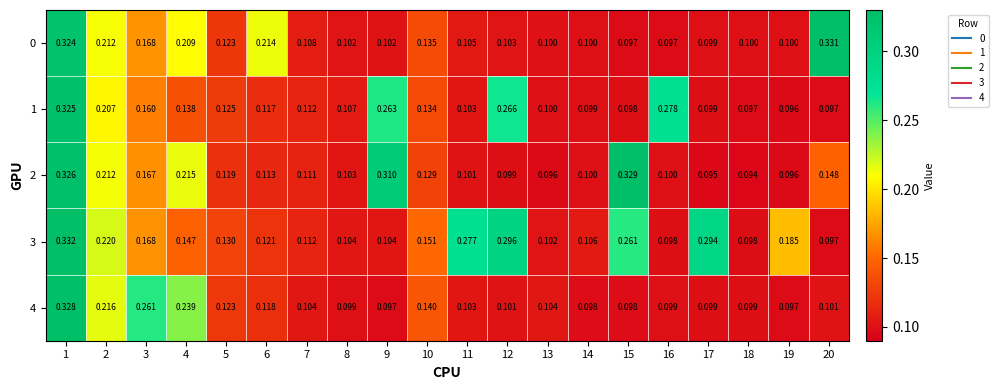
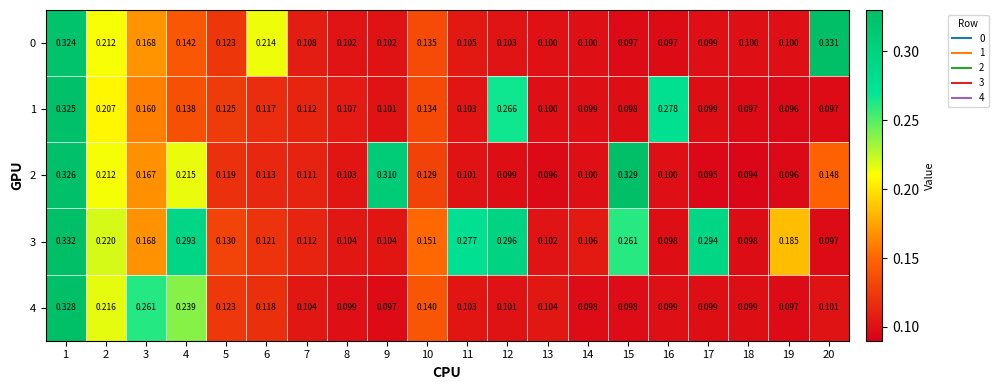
  {
    "0": {
      "1": 0.324,
      "2": 0.212,
      "3": 0.168,
-     "4": 0.209,
+     "4": 0.142,
      "5": 0.123,
      "6": 0.214,
      "7": 0.108,
      "8": 0.102,
      "9": 0.102,
      "10": 0.135,
      "11": 0.105,
      "12": 0.103,
      "13": 0.100,
      "14": 0.100,
      "15": 0.097,
      "16": 0.097,
      "17": 0.099,
      "18": 0.100,
      "19": 0.100,
      "20": 0.331
    },
    "1": {
      "1": 0.325,
      "2": 0.207,
      "3": 0.160,
      "4": 0.138,
      "5": 0.125,
      "6": 0.117,
      "7": 0.112,
      "8": 0.107,
-     "9": 0.263,
+     "9": 0.101,
      "10": 0.134,
      "11": 0.103,
      "12": 0.266,
      "13": 0.100,
      "14": 0.099,
      "15": 0.098,
      "16": 0.278,
      "17": 0.099,
      "18": 0.097,
      "19": 0.096,
      "20": 0.097
    },
    "2": {
      "1": 0.326,
      "2": 0.212,
      "3": 0.167,
      "4": 0.215,
      "5": 0.119,
      "6": 0.113,
      "7": 0.111,
      "8": 0.103,
      "9": 0.310,
      "10": 0.129,
      "11": 0.101,
      "12": 0.099,
      "13": 0.096,
      "14": 0.100,
      "15": 0.329,
      "16": 0.100,
      "17": 0.095,
      "18": 0.094,
      "19": 0.096,
      "20": 0.148
    },
    "3": {
      "1": 0.332,
      "2": 0.220,
      "3": 0.168,
-     "4": 0.147,
+     "4": 0.293,
      "5": 0.130,
      "6": 0.121,
      "7": 0.112,
      "8": 0.104,
      "9": 0.104,
      "10": 0.151,
      "11": 0.277,
      "12": 0.296,
      "13": 0.102,
      "14": 0.106,
      "15": 0.261,
      "16": 0.098,
      "17": 0.294,
      "18": 0.098,
      "19": 0.185,
      "20": 0.097
    },
    "4": {
      "1": 0.328,
      "2": 0.216,
      "3": 0.261,
      "4": 0.239,
      "5": 0.123,
      "6": 0.118,
      "7": 0.104,
      "8": 0.099,
      "9": 0.097,
      "10": 0.140,
      "11": 0.103,
      "12": 0.101,
      "13": 0.104,
      "14": 0.098,
      "15": 0.098,
      "16": 0.099,
      "17": 0.099,
      "18": 0.099,
      "19": 0.097,
      "20": 0.101
    }
  }
